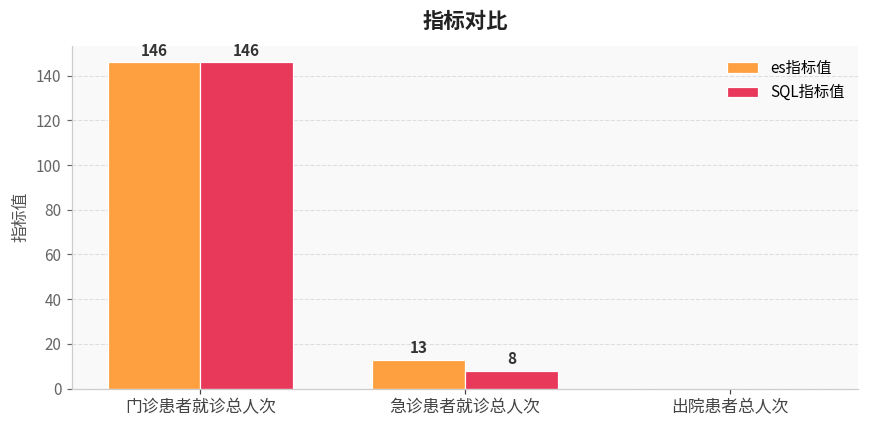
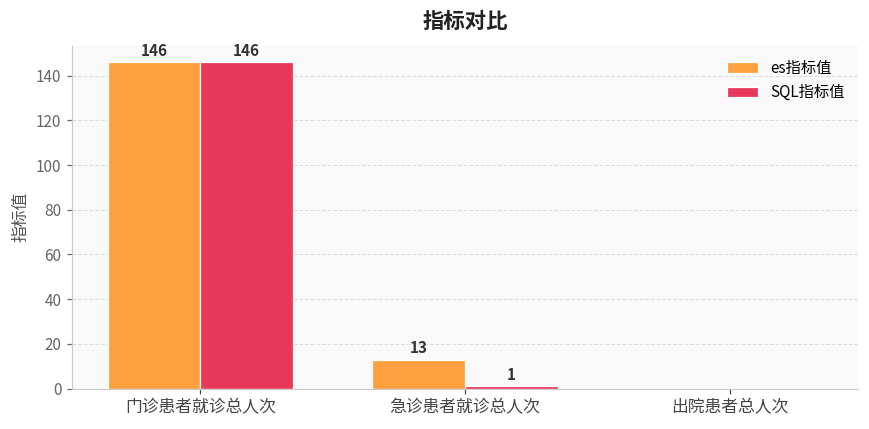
  {
    "es指标值": {
      "门诊患者就诊总人次": 146,
      "急诊患者就诊总人次": 13
    },
    "SQL指标值": {
      "门诊患者就诊总人次": 146,
-     "急诊患者就诊总人次": 8
+     "急诊患者就诊总人次": 1
    }
  }
